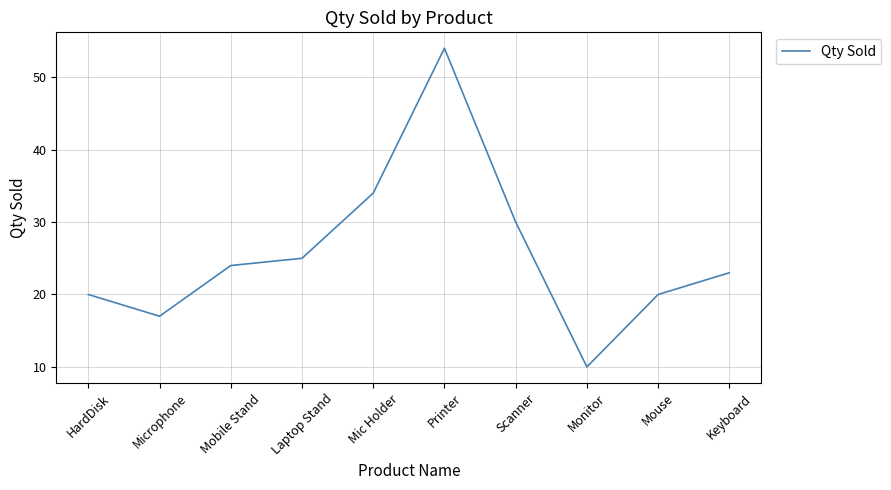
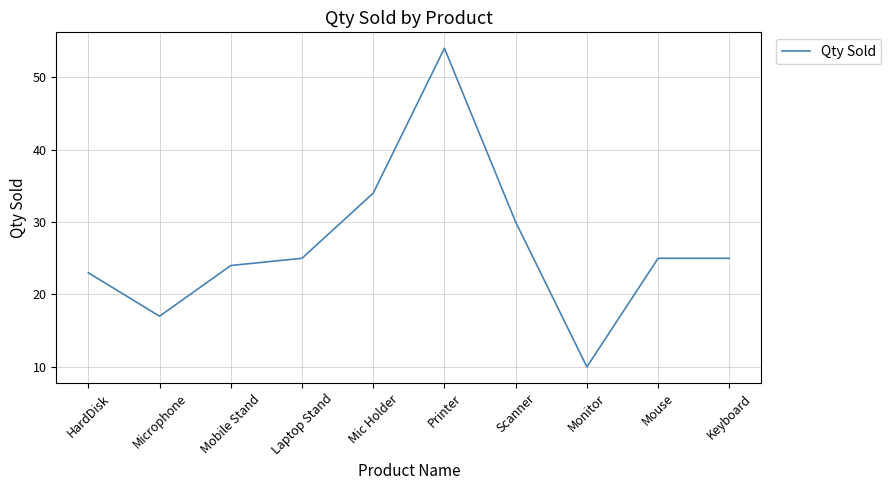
  {
-   "HardDisk": 20,
+   "HardDisk": 23,
    "Microphone": 17,
    "Mobile Stand": 24,
    "Laptop Stand": 25,
    "Mic Holder": 34,
    "Printer": 54,
    "Scanner": 30,
    "Monitor": 10,
-   "Mouse": 20,
-   "Keyboard": 23
+   "Mouse": 25,
+   "Keyboard": 25
  }
